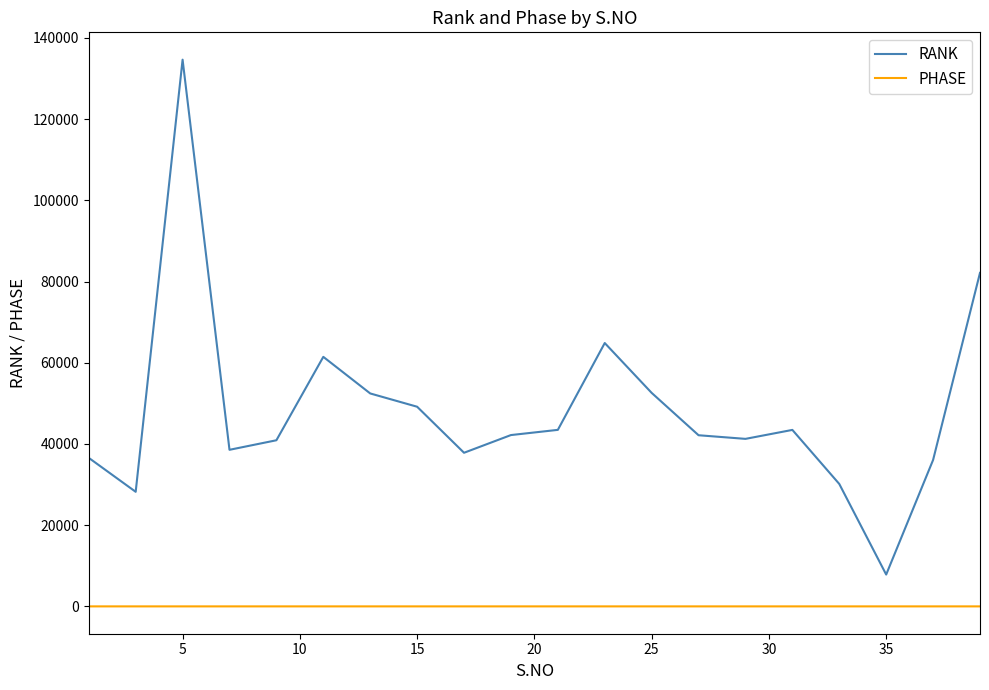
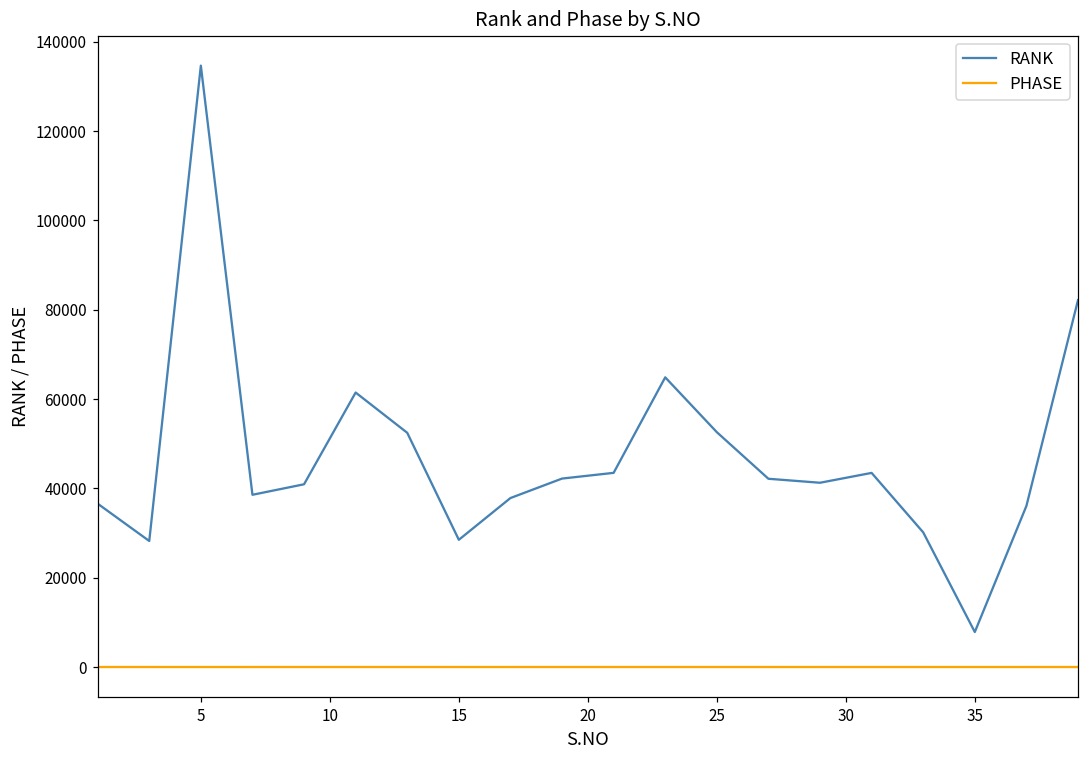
  {
    "RANK": {
      "5": 135000,
-     "15": 49000,
+     "15": 28000,
      "25": 53000,
      "35": 8000
    },
    "PHASE": {
      "5": 0,
      "15": 0,
      "25": 0,
      "35": 0
    }
  }
